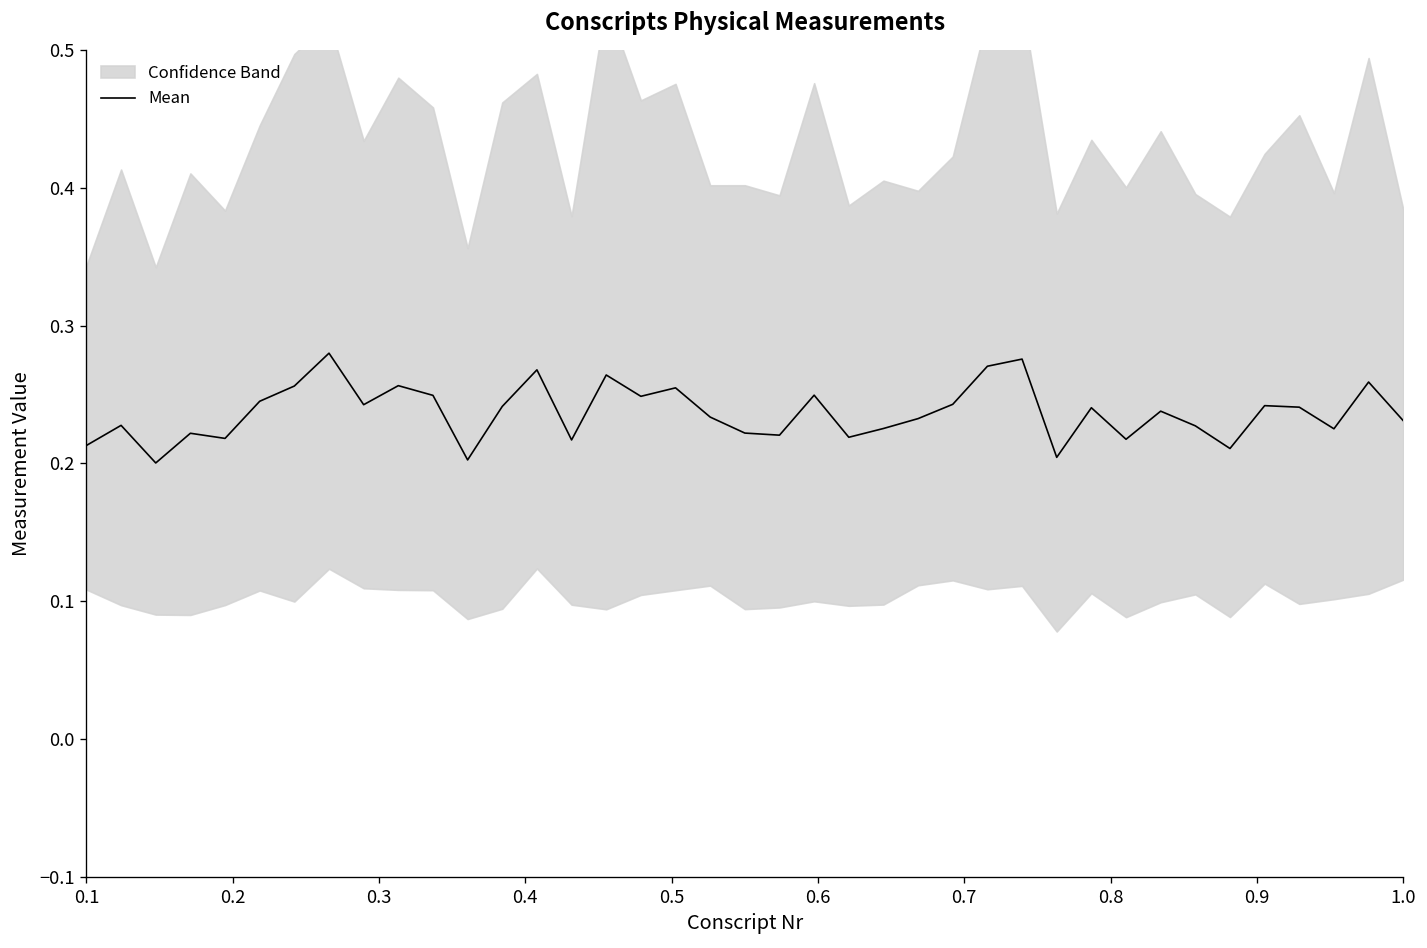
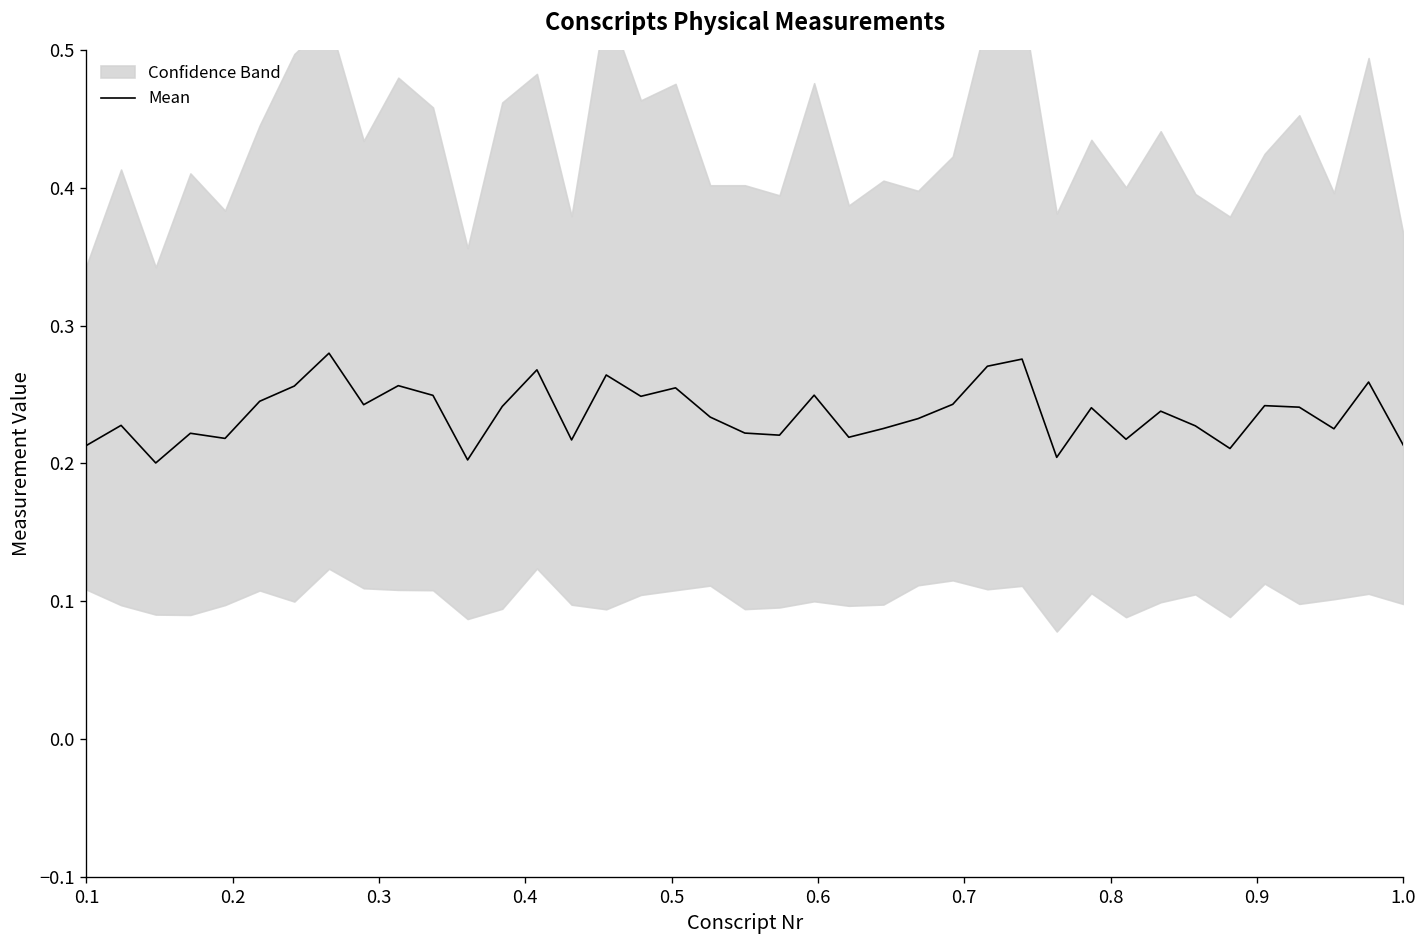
  {
    "Mean": {
      "0.1": 0.213,
-     "1.0": 0.231
+     "1.0": 0.213
    }
  }
